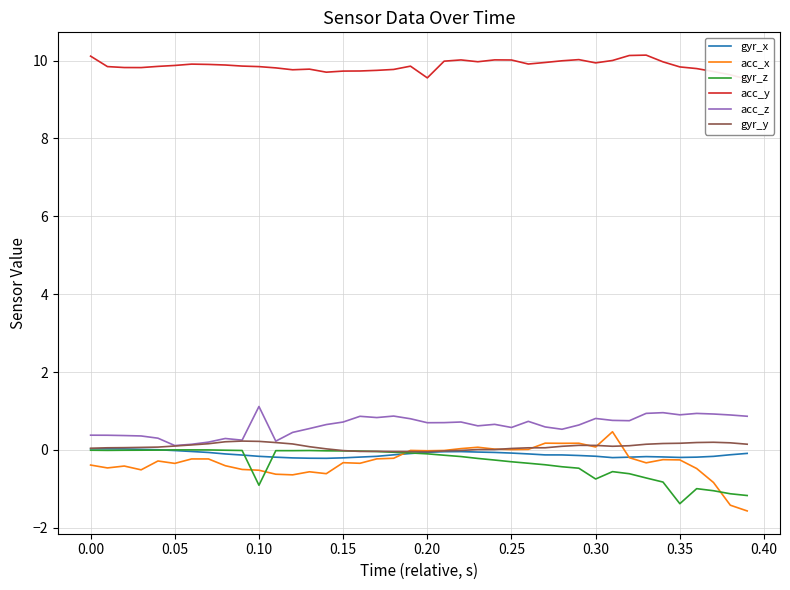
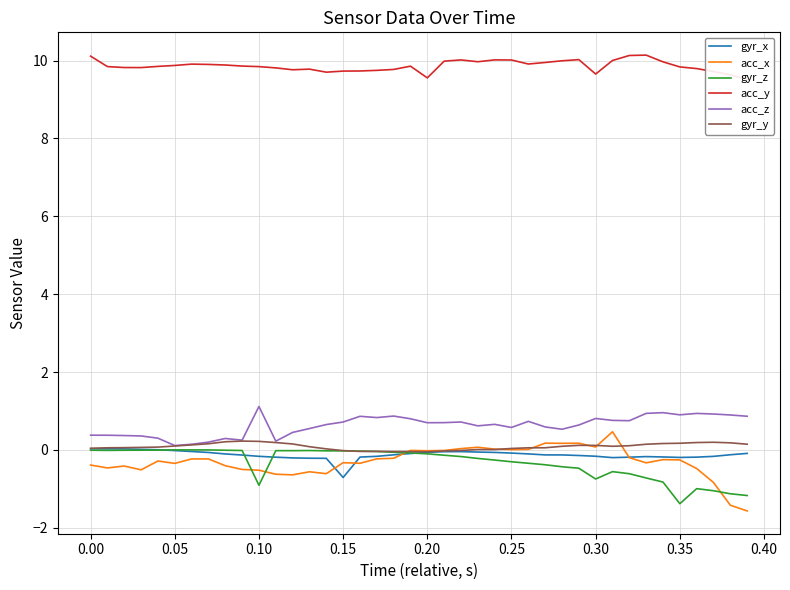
  {
    "gyr_x": {
      "0.10": -0.2,
-     "0.15": -0.2,
+     "0.15": -0.7,
      "0.25": -0.1,
      "0.30": -0.2
    },
    "acc_x": {
      "0.00": -0.4,
      "0.05": -0.3,
      "0.10": -0.5,
      "0.15": -0.3
    },
    "gyr_z": {
      "0.10": -0.9,
      "0.25": -0.3,
      "0.30": -0.7,
      "0.35": -1.4
    },
    "acc_y": {
      "0.00": 10.1,
      "0.05": 9.9,
      "0.10": 9.8,
      "0.15": 9.7,
      "0.20": 9.6,
      "0.25": 10.0,
-     "0.30": 9.9,
+     "0.30": 9.7,
      "0.35": 9.8
    },
    "acc_z": {
      "0.00": 0.4,
      "0.10": 1.1,
      "0.15": 0.7,
      "0.20": 0.7,
      "0.25": 0.6,
      "0.30": 0.8,
      "0.35": 0.9
    },
    "gyr_y": {
      "0.10": 0.2,
      "0.35": 0.2
    }
  }
